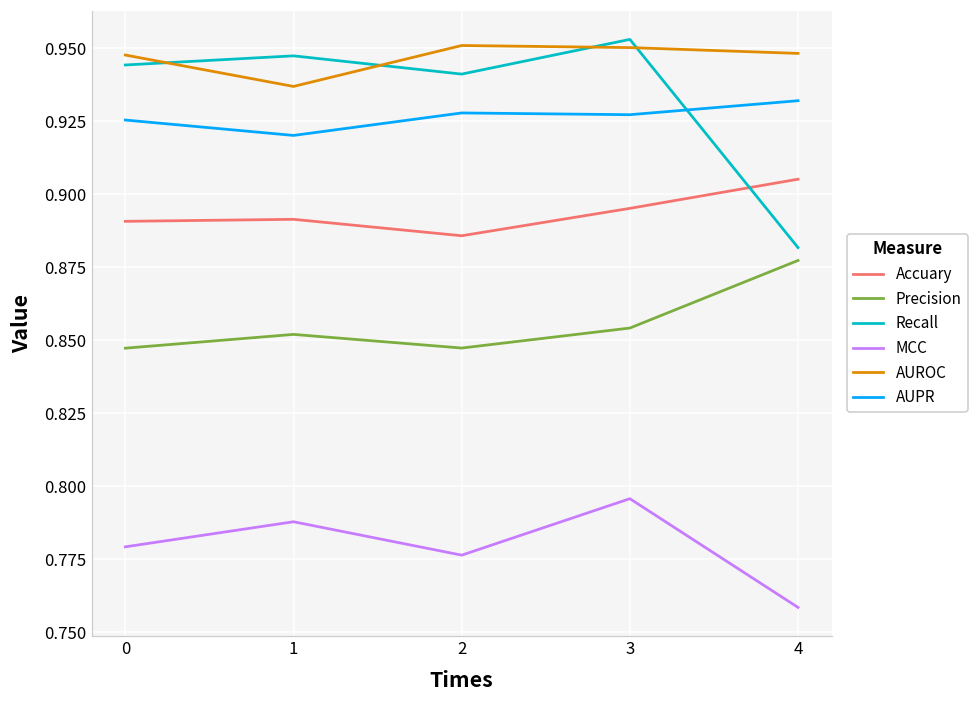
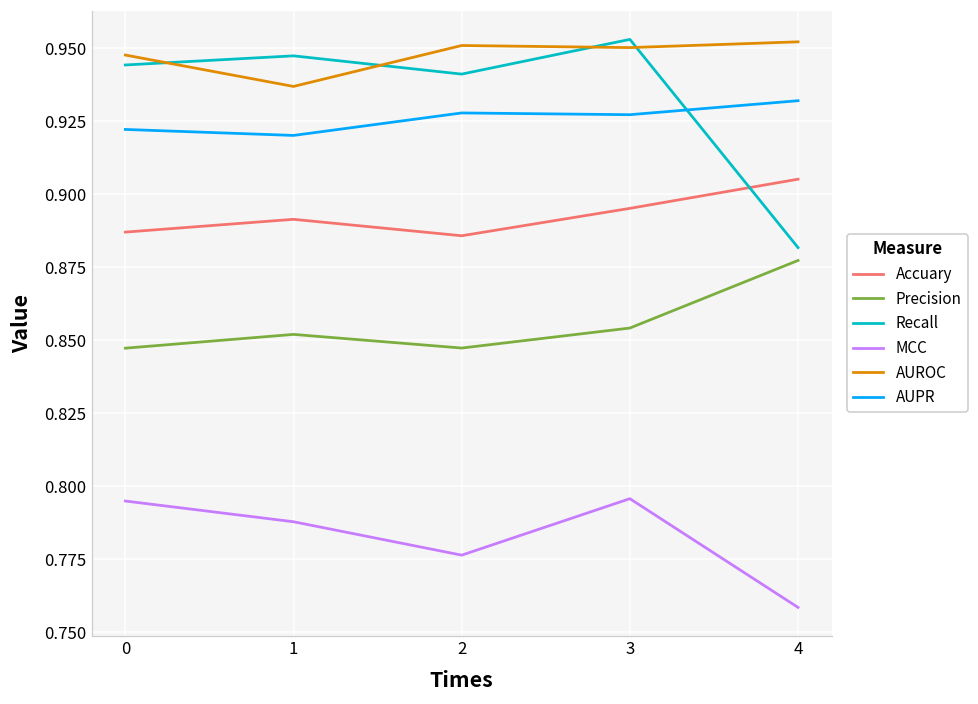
  {
    "Accuary": {
-     "0": 0.891,
+     "0": 0.887,
      "1": 0.891,
      "2": 0.886,
      "3": 0.895,
      "4": 0.905
    },
    "Precision": {
      "0": 0.847,
      "1": 0.852,
      "2": 0.847,
      "3": 0.854,
      "4": 0.877
    },
    "Recall": {
      "0": 0.944,
      "1": 0.947,
      "2": 0.941,
      "3": 0.953,
      "4": 0.882
    },
    "MCC": {
-     "0": 0.779,
+     "0": 0.795,
      "1": 0.788,
      "2": 0.776,
      "3": 0.796,
      "4": 0.758
    },
    "AUROC": {
      "0": 0.948,
      "1": 0.937,
      "2": 0.951,
      "3": 0.950,
-     "4": 0.948
+     "4": 0.952
    },
    "AUPR": {
-     "0": 0.925,
+     "0": 0.922,
      "1": 0.920,
      "2": 0.928,
      "3": 0.927,
      "4": 0.932
    }
  }
